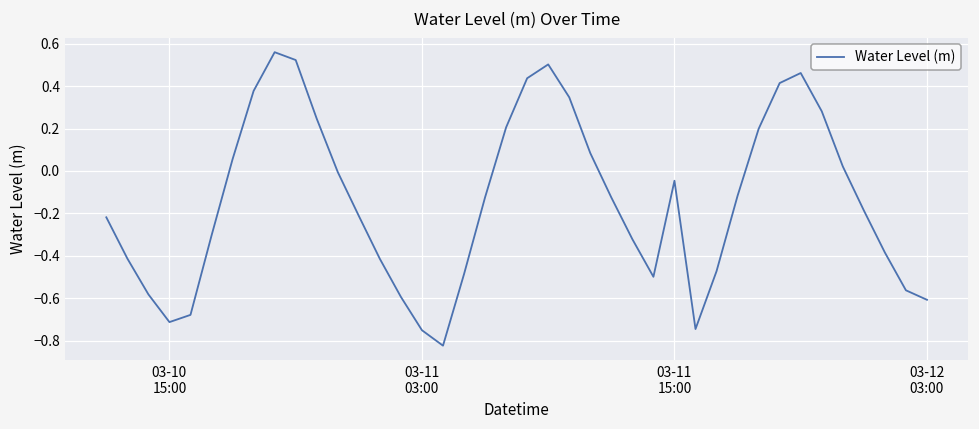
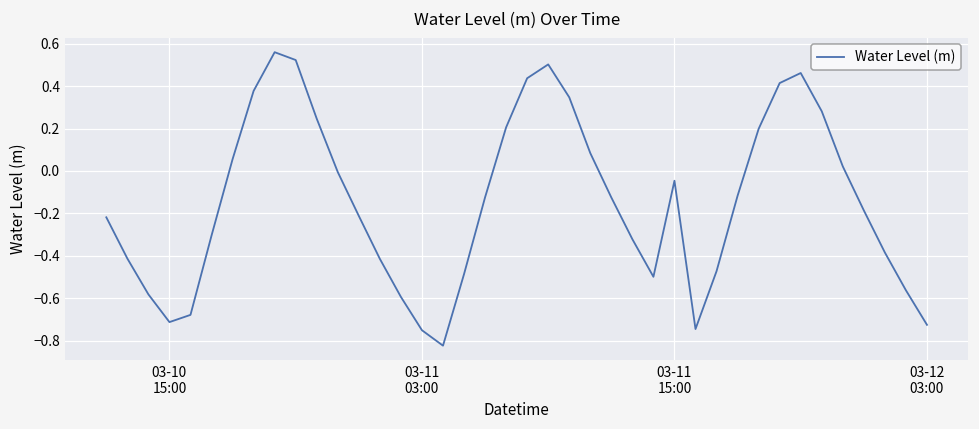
  {
    "03-10 15:00": -0.71,
    "03-11 03:00": -0.75,
    "03-11 15:00": -0.05,
-   "03-12 03:00": -0.61
+   "03-12 03:00": -0.73
  }
